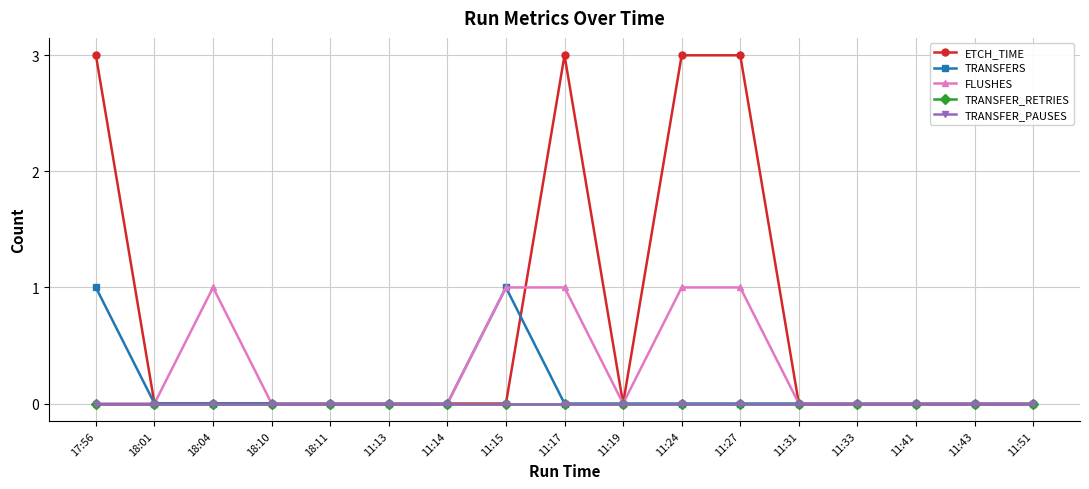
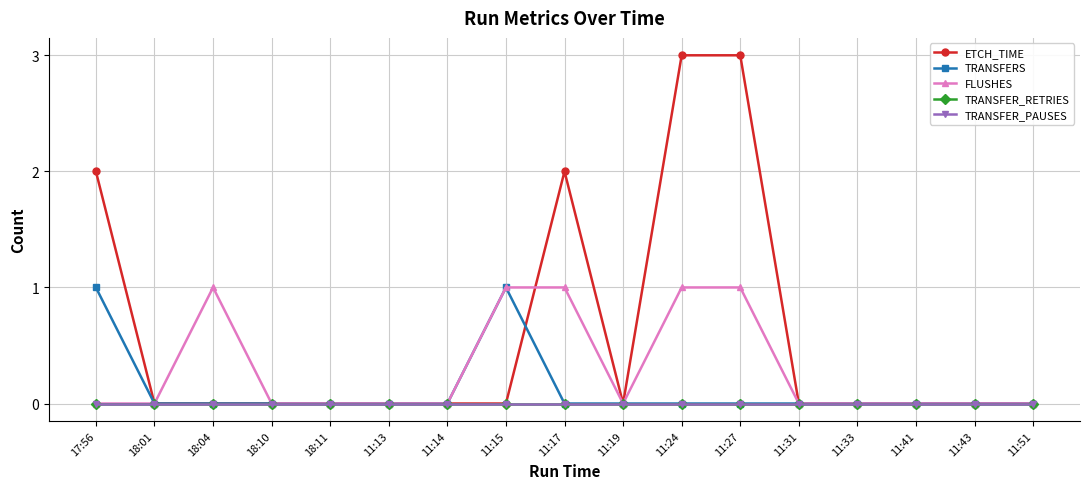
  {
    "ETCH_TIME": {
-     "17:56": 3,
-     "11:17": 3,
+     "17:56": 2,
+     "11:17": 2,
      "11:24": 3,
      "11:27": 3
    },
    "TRANSFERS": {
      "17:56": 1
    },
    "FLUSHES": {
      "18:04": 1,
      "11:17": 1,
      "11:24": 1,
      "11:27": 1
    }
  }
